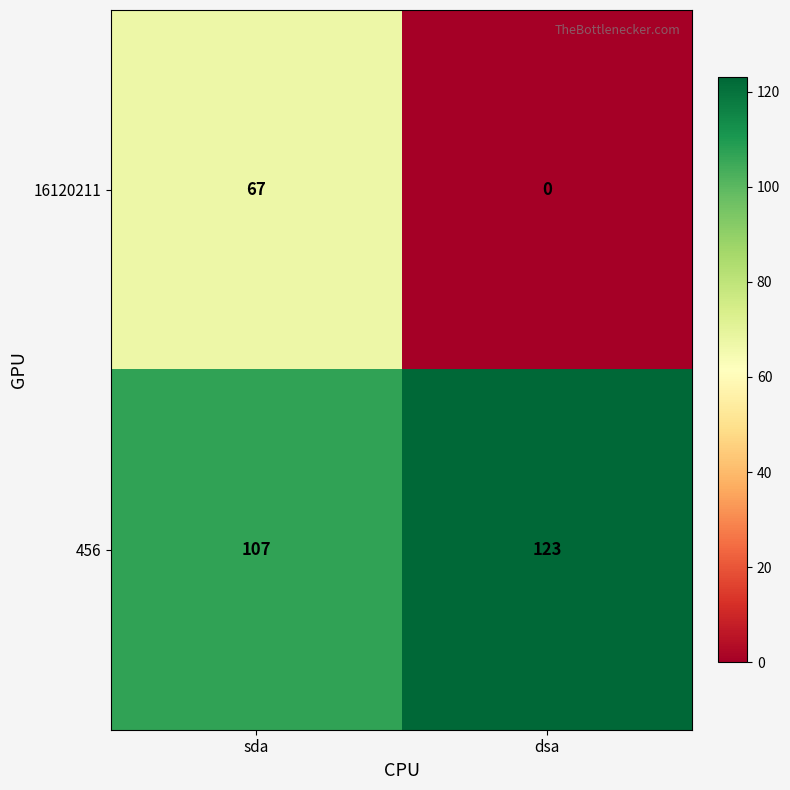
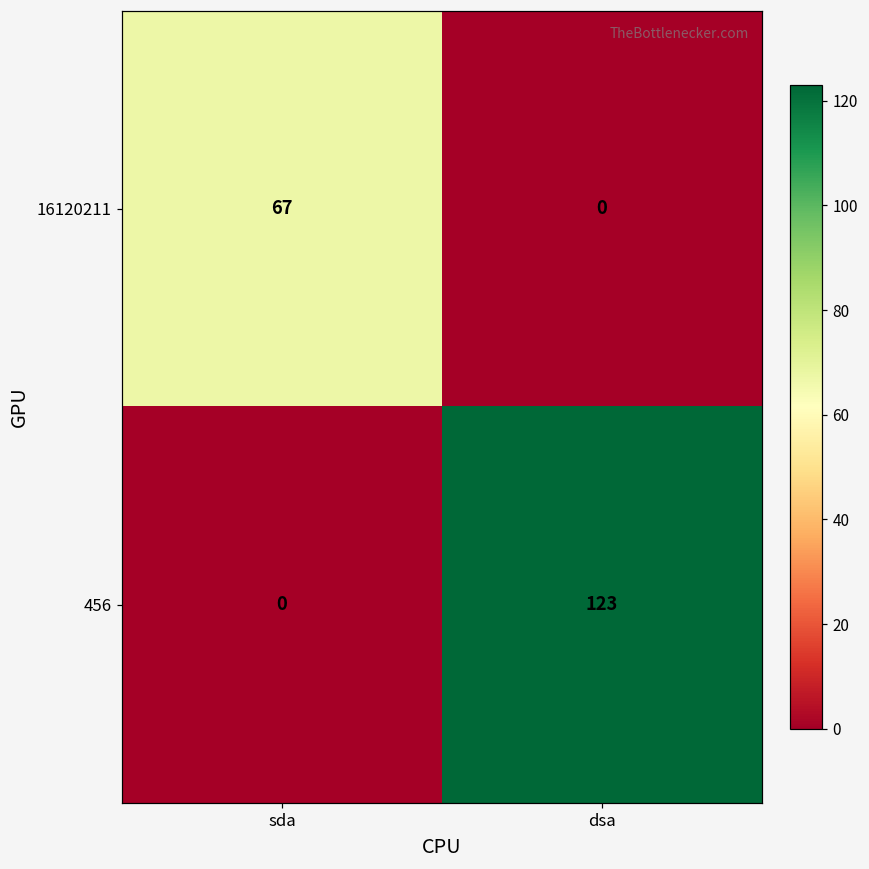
  {
    "16120211": {
      "sda": 67
    },
    "456": {
-     "sda": 107,
+     "sda": 0,
      "dsa": 123
    }
  }
